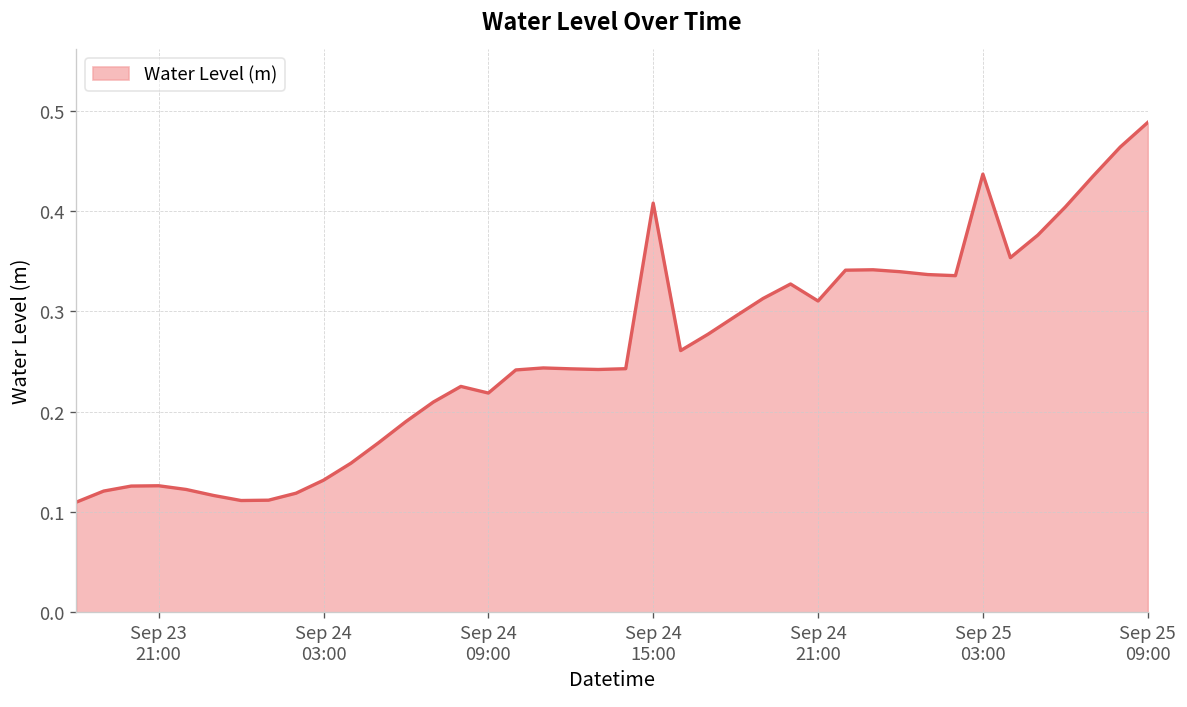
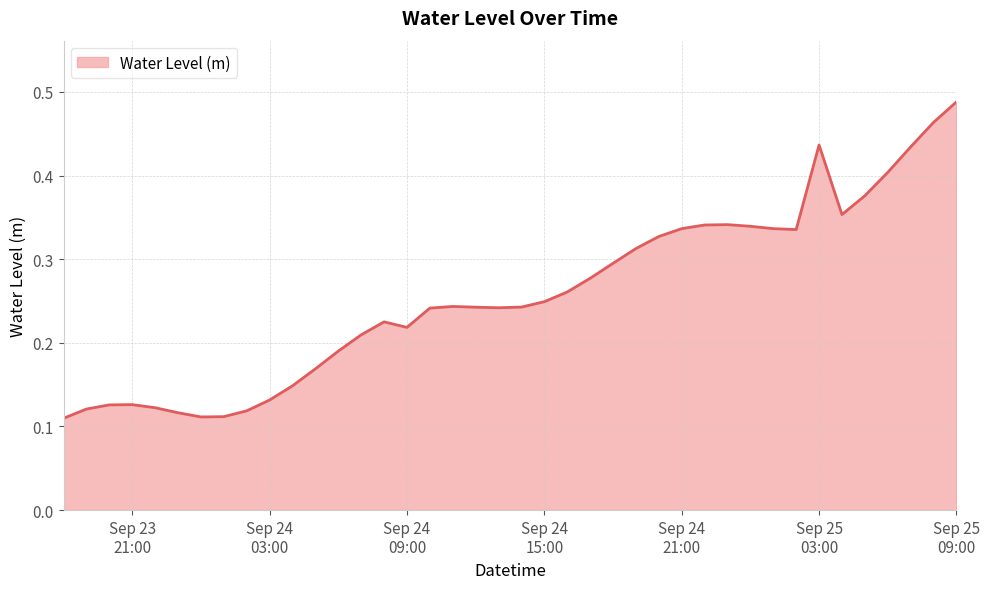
  {
    "Sep 23 21:00": 0.13,
    "Sep 24 03:00": 0.13,
    "Sep 24 09:00": 0.22,
-   "Sep 24 15:00": 0.41,
-   "Sep 24 21:00": 0.31,
+   "Sep 24 15:00": 0.25,
+   "Sep 24 21:00": 0.34,
    "Sep 25 03:00": 0.44,
    "Sep 25 09:00": 0.49
  }
